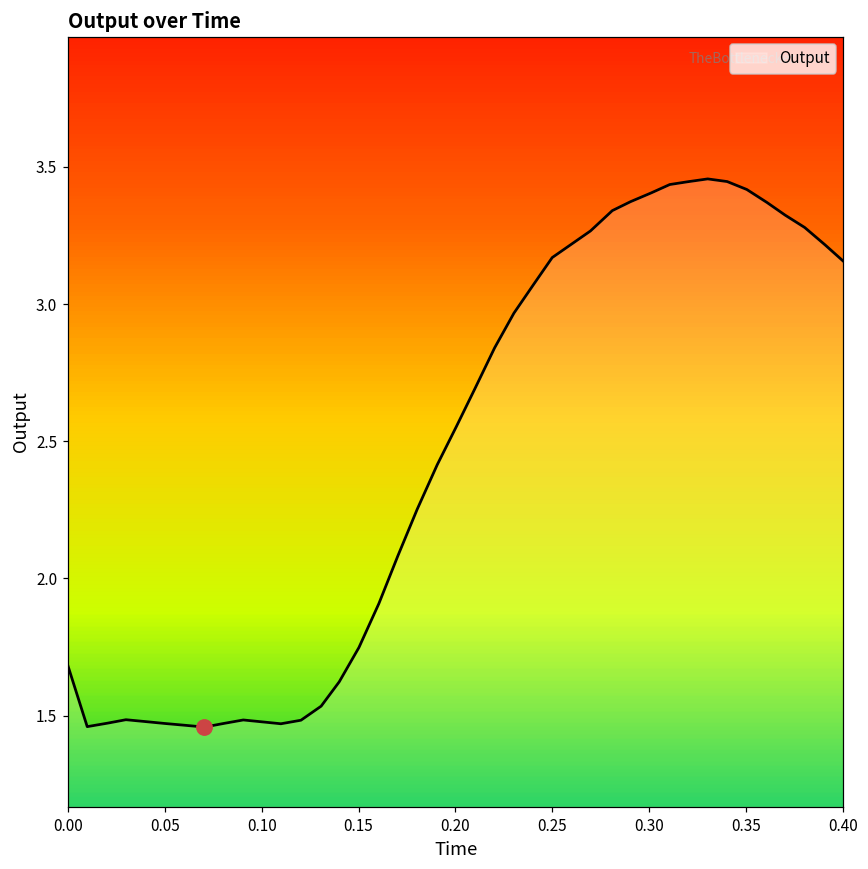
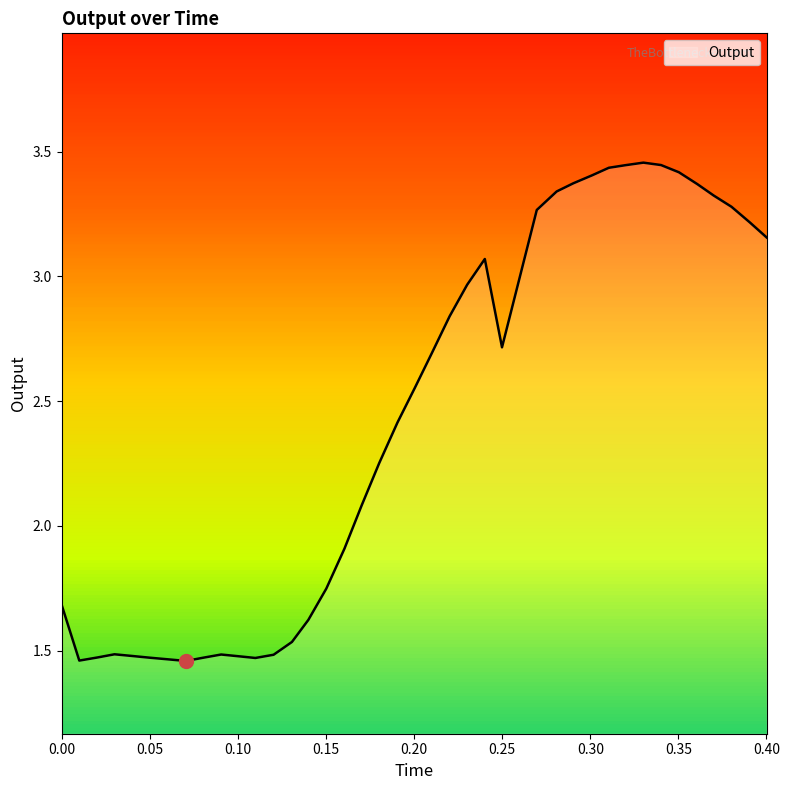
  {
    "Output": {
      "0.00": 1.68,
      "0.05": 1.47,
-     "0.25": 3.17,
+     "0.25": 2.72,
      "0.40": 3.16
    }
  }
